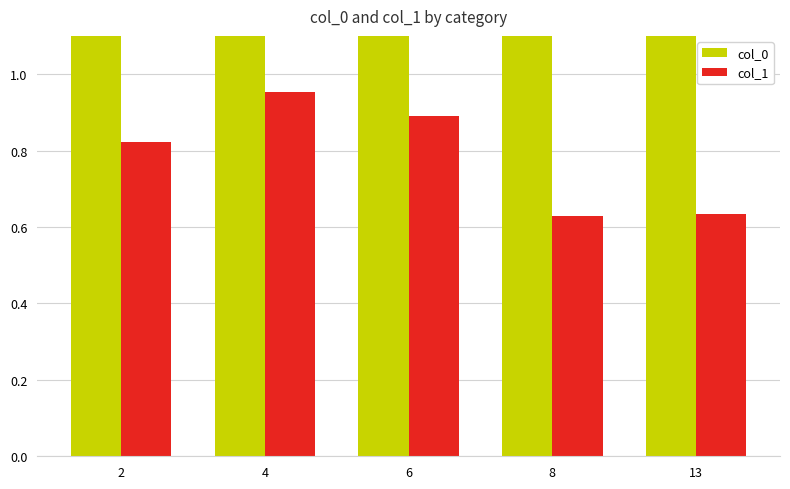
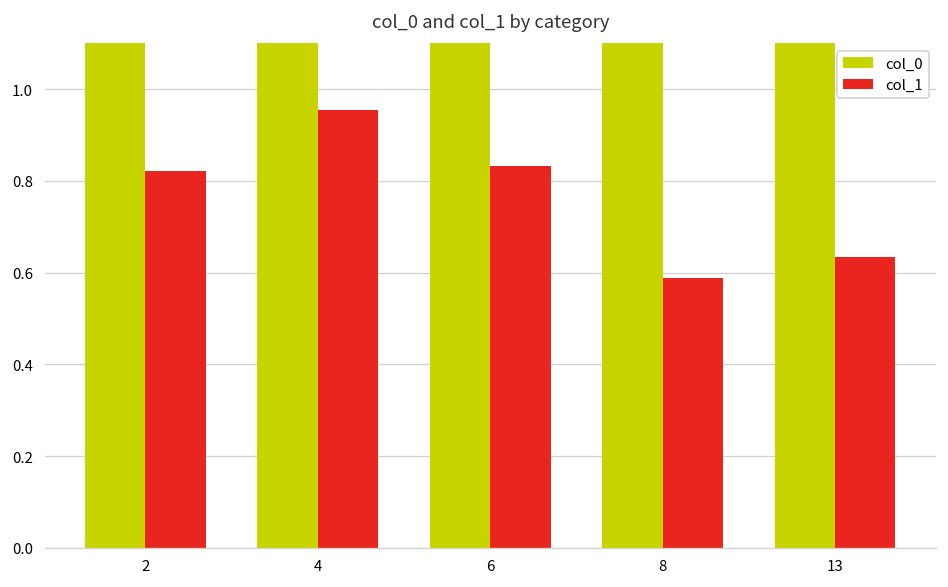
  {
    "col_1": {
      "2": 0.82,
      "4": 0.95,
-     "6": 0.89,
-     "8": 0.63,
+     "6": 0.83,
+     "8": 0.59,
      "13": 0.63
    }
  }
